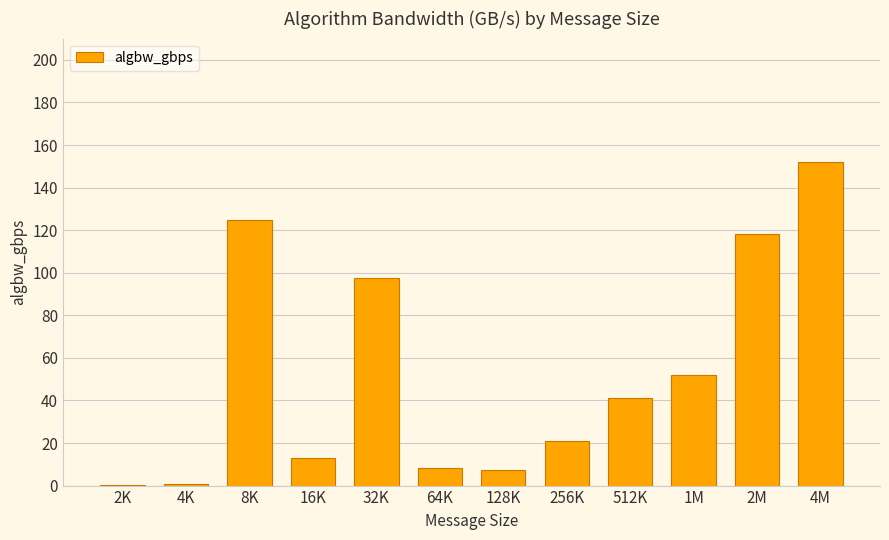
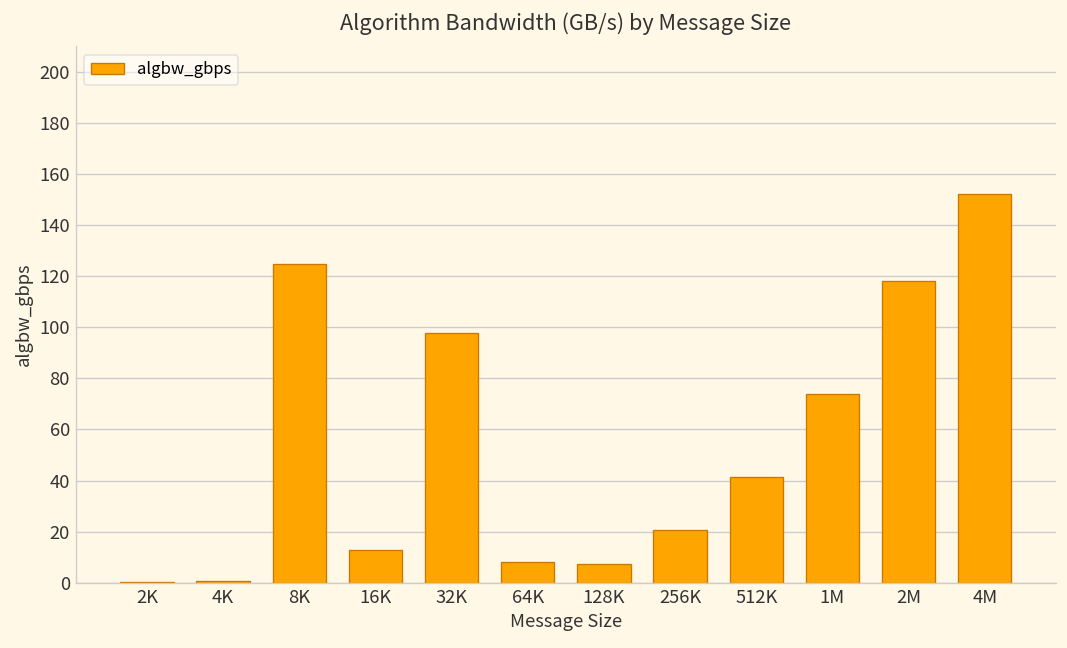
  {
    "8K": 125,
    "16K": 13,
    "32K": 98,
    "64K": 8,
    "128K": 7,
    "256K": 21,
    "512K": 41,
-   "1M": 52,
+   "1M": 74,
    "2M": 118,
    "4M": 152
  }
